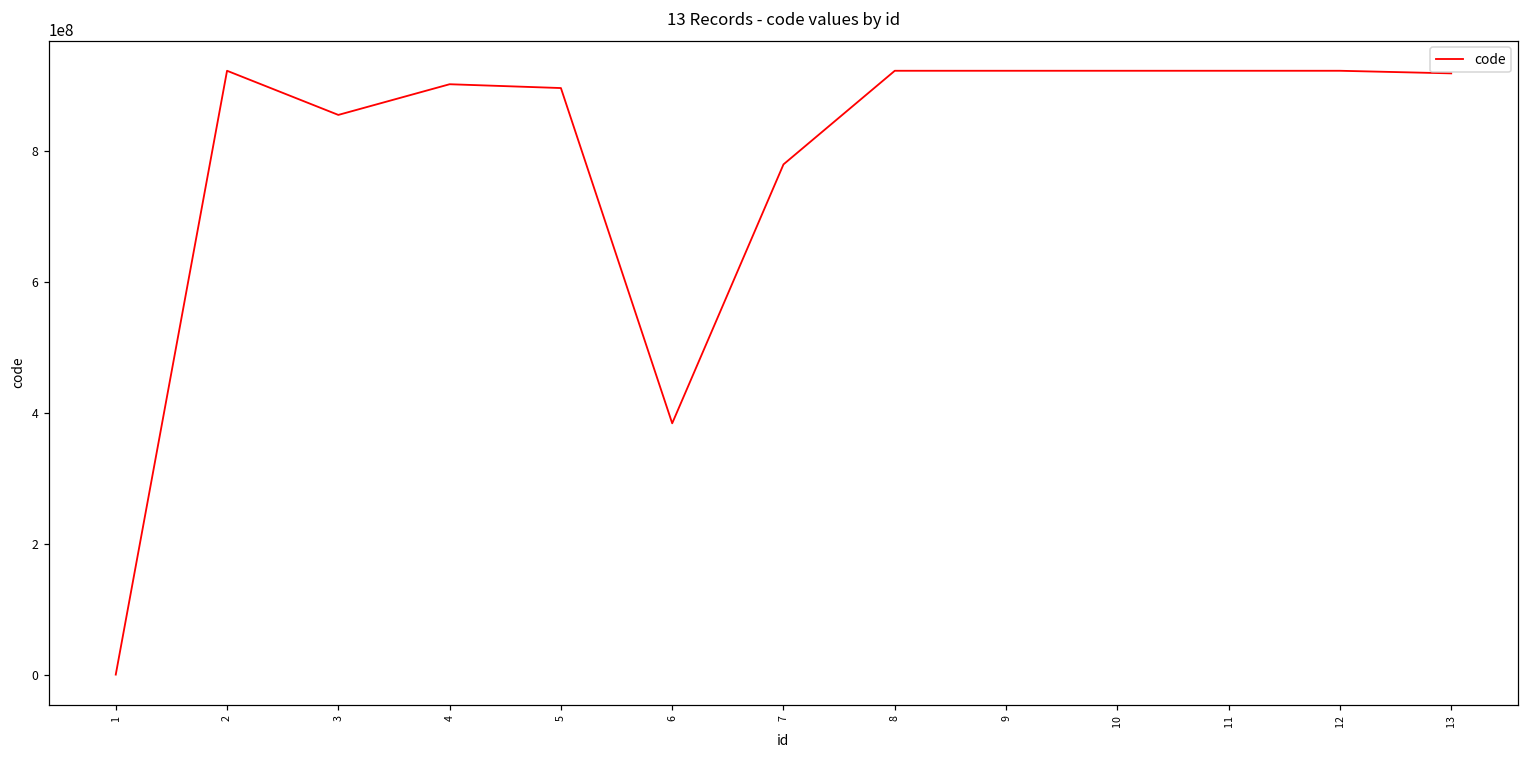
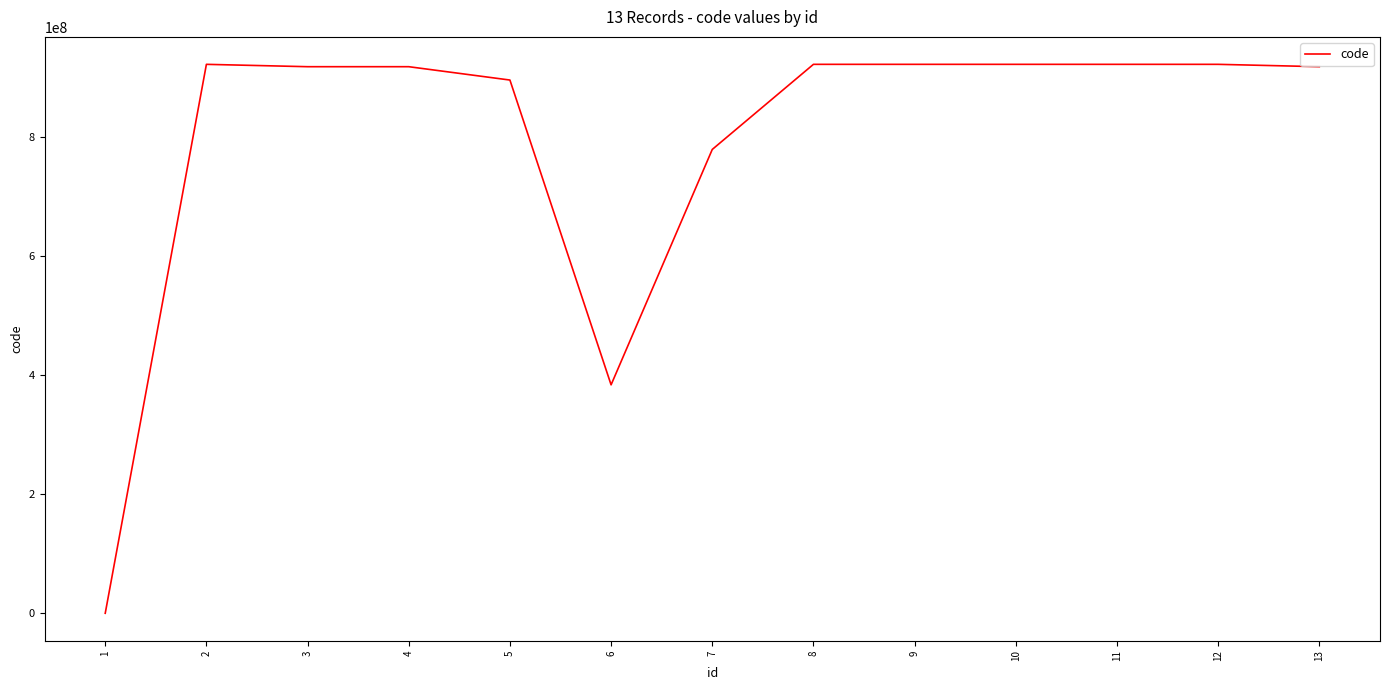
  {
    "1": 0,
    "2": 920000000,
-   "3": 850000000,
-   "4": 900000000,
+   "3": 920000000,
+   "4": 920000000,
    "5": 900000000,
    "6": 380000000,
    "7": 780000000,
    "8": 920000000,
    "9": 920000000,
    "10": 920000000,
    "11": 920000000,
    "12": 920000000,
    "13": 920000000
  }
